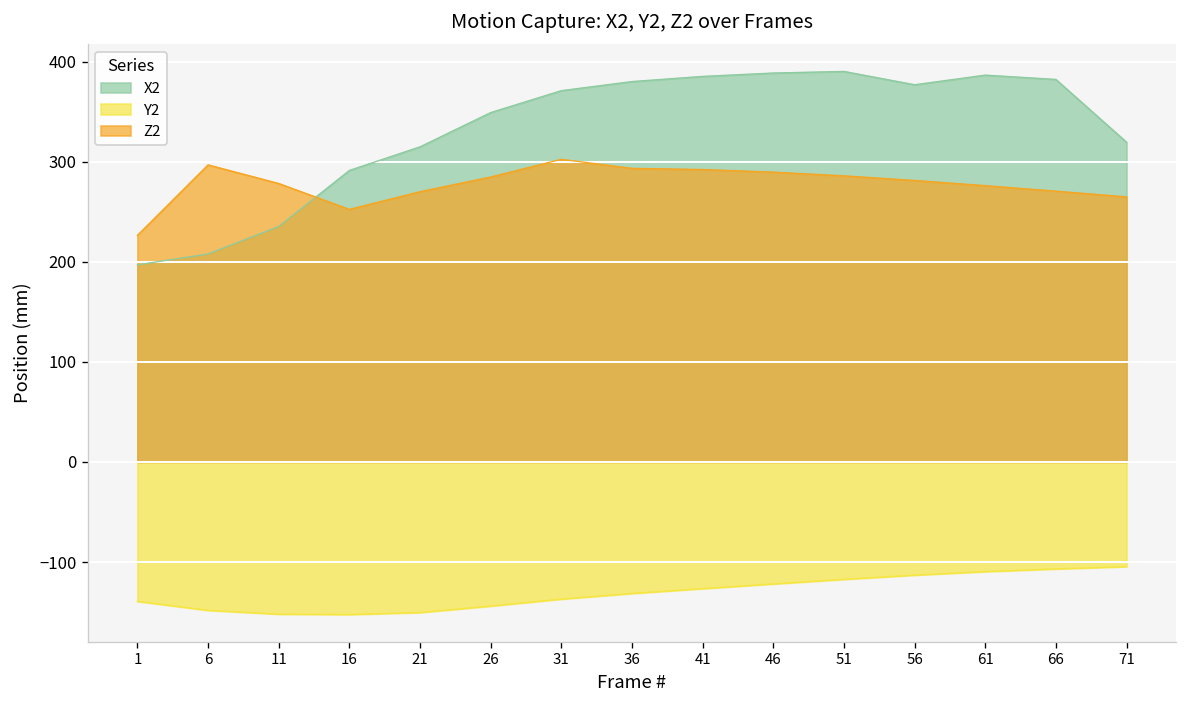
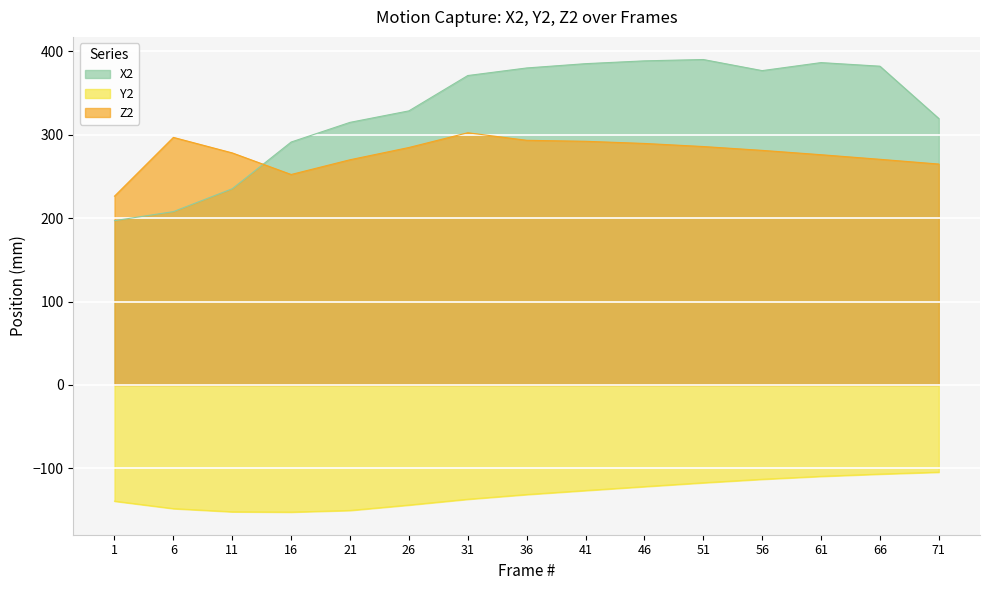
  {
    "X2": {
      "1": 200,
      "6": 210,
      "11": 240,
      "16": 290,
      "21": 310,
-     "26": 350,
+     "26": 330,
      "31": 370,
      "36": 380,
      "41": 390,
      "46": 390,
      "51": 390,
      "56": 380,
      "61": 390,
      "66": 380,
      "71": 320
    },
    "Z2": {
      "1": 230,
      "6": 300,
      "11": 280,
      "16": 250,
      "21": 270,
      "26": 280,
      "31": 300,
      "36": 290,
      "41": 290,
      "46": 290,
      "51": 290,
      "56": 280,
      "61": 280,
      "66": 270,
      "71": 260
    }
  }
